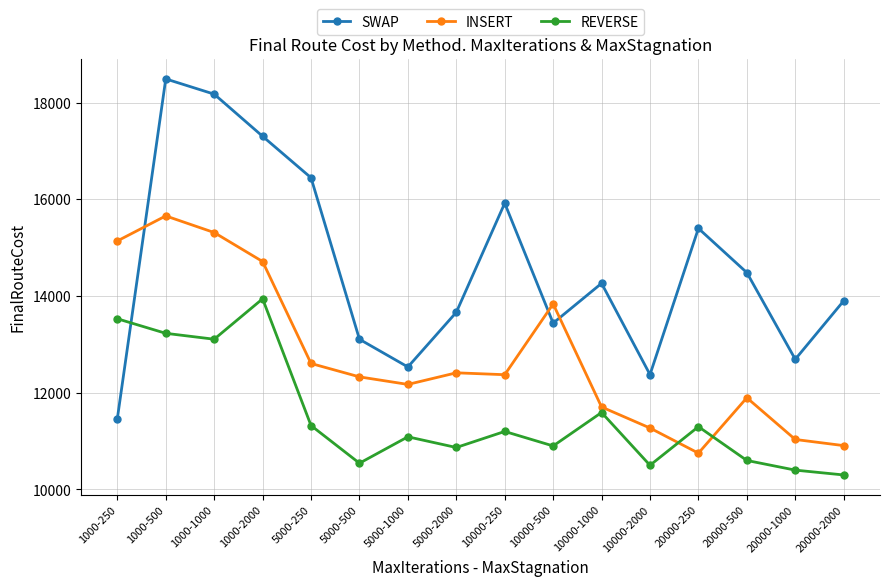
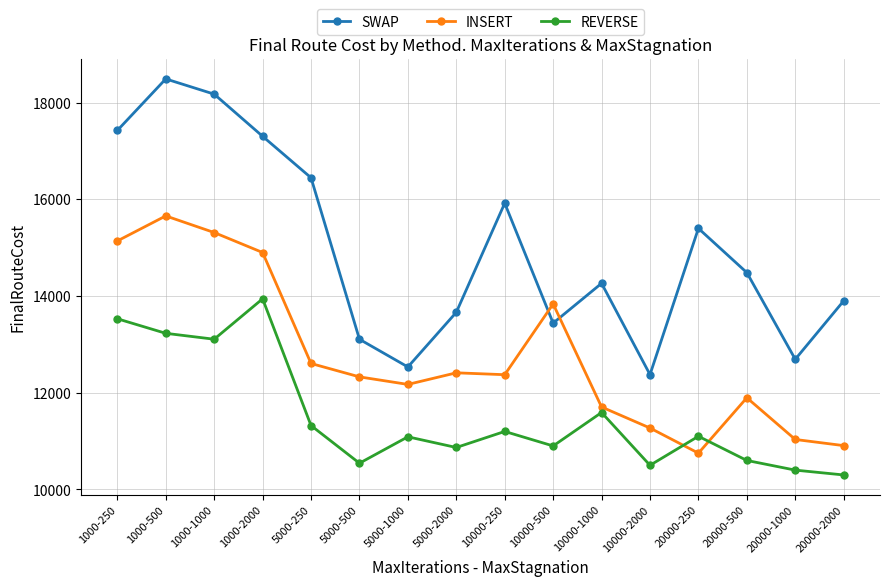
  {
    "SWAP": {
-     "1000-250": 11500,
+     "1000-250": 17400,
      "1000-500": 18500,
      "1000-1000": 18200,
      "1000-2000": 17300,
      "5000-250": 16400,
      "5000-500": 13100,
      "5000-1000": 12500,
      "5000-2000": 13700,
      "10000-250": 15900,
      "10000-500": 13400,
      "10000-1000": 14300,
      "10000-2000": 12400,
      "20000-250": 15400,
      "20000-500": 14500,
      "20000-1000": 12700,
      "20000-2000": 13900
    },
    "INSERT": {
      "1000-250": 15100,
      "1000-500": 15700,
      "1000-1000": 15300,
-     "1000-2000": 14700,
+     "1000-2000": 14900,
      "5000-250": 12600,
      "5000-500": 12300,
      "5000-1000": 12200,
      "5000-2000": 12400,
      "10000-250": 12400,
      "10000-500": 13800,
      "10000-1000": 11700,
      "10000-2000": 11300,
      "20000-250": 10800,
      "20000-500": 11900,
      "20000-1000": 11000,
      "20000-2000": 10900
    },
    "REVERSE": {
      "1000-250": 13500,
      "1000-500": 13200,
      "1000-1000": 13100,
      "1000-2000": 13900,
      "5000-250": 11300,
      "5000-500": 10500,
      "5000-1000": 11100,
      "5000-2000": 10900,
      "10000-250": 11200,
      "10000-500": 10900,
      "10000-1000": 11600,
      "10000-2000": 10500,
-     "20000-250": 11300,
+     "20000-250": 11100,
      "20000-500": 10600,
      "20000-1000": 10400,
      "20000-2000": 10300
    }
  }
